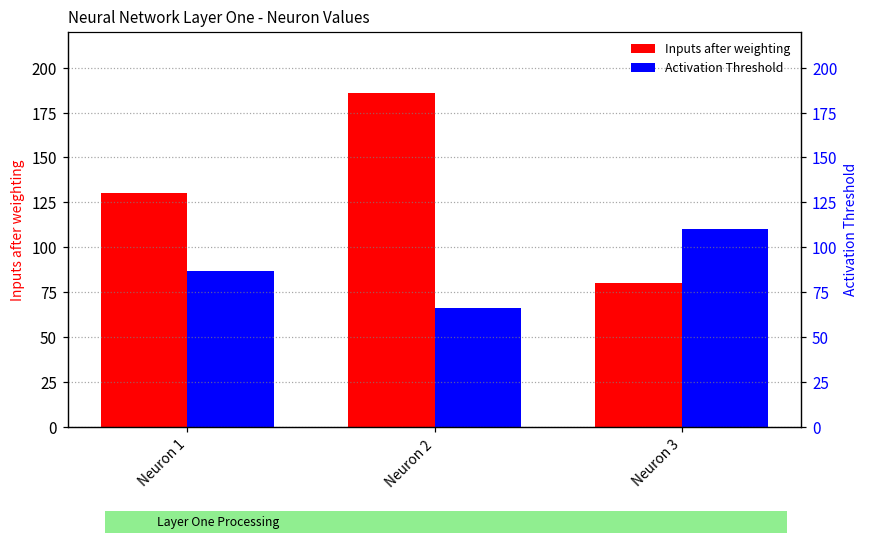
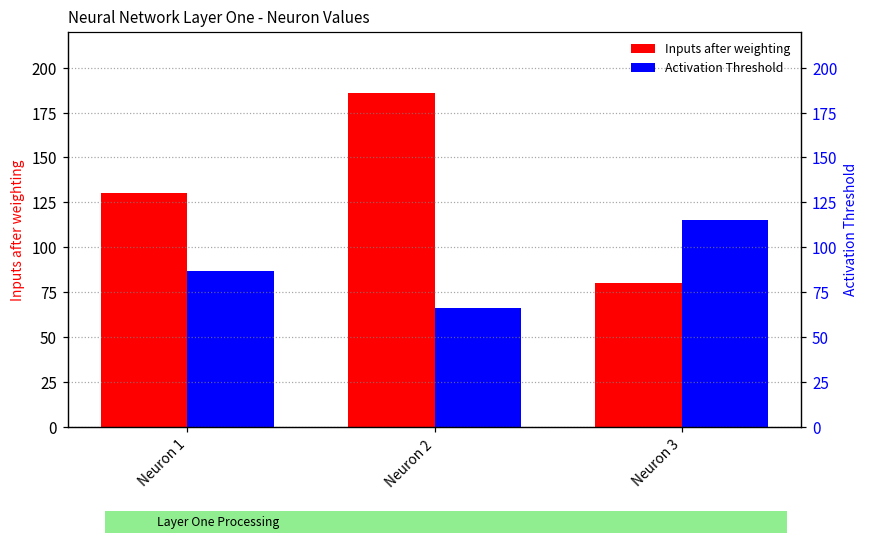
  {
    "Inputs after weighting": {
      "Neuron 1": 130,
      "Neuron 2": 186,
      "Neuron 3": 80
    },
    "Activation Threshold": {
      "Neuron 1": 87,
      "Neuron 2": 66,
-     "Neuron 3": 110
+     "Neuron 3": 115
    }
  }
